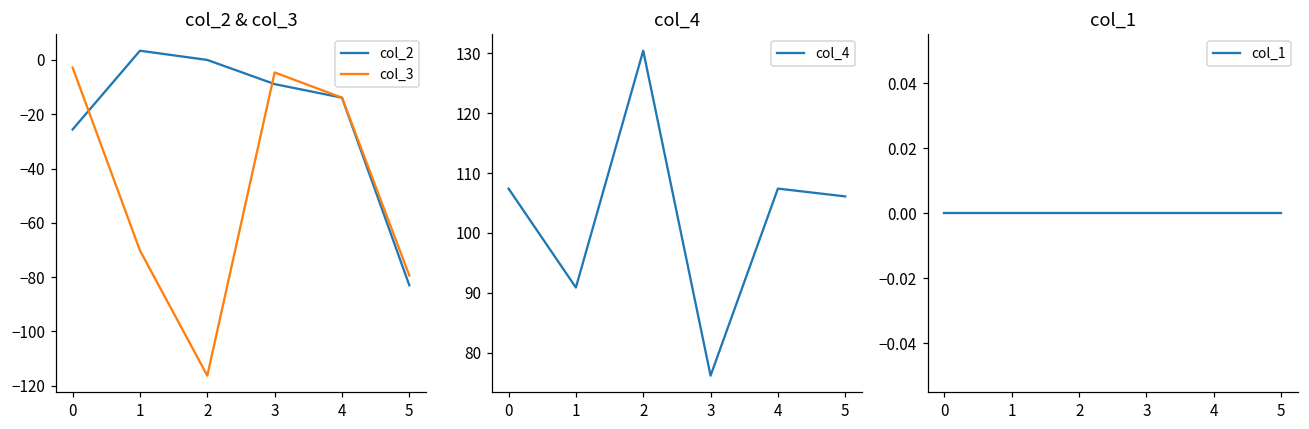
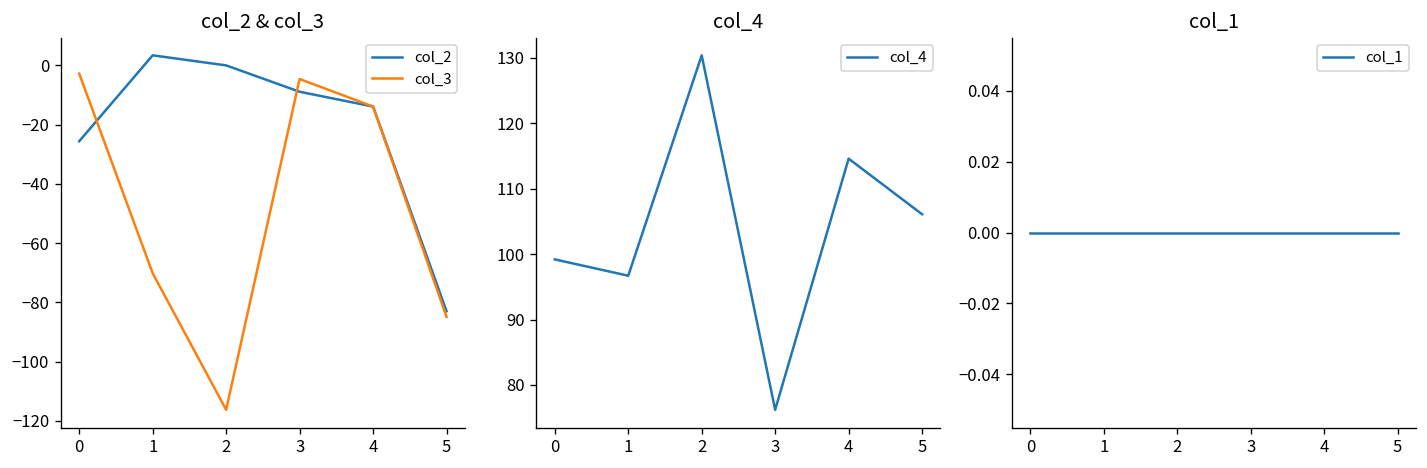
  {
    "col_2 & col_3": {
      "col_2": {
        "0": -26,
        "1": 3,
        "2": 0,
        "3": -9,
        "5": -83
      },
      "col_3": {
        "0": -3,
        "1": -70,
        "2": -116,
        "3": -5,
-       "5": -79
+       "5": -85
      }
    },
    "col_4": {
-     "0": 107,
-     "1": 91,
+     "0": 99,
+     "1": 97,
      "2": 130,
      "3": 76,
-     "4": 107,
+     "4": 115,
      "5": 106
    },
    "col_1": {
      "0": 0.000,
      "1": 0.000,
      "2": 0.000,
      "3": 0.000,
      "4": 0.000,
      "5": 0.000
    }
  }
